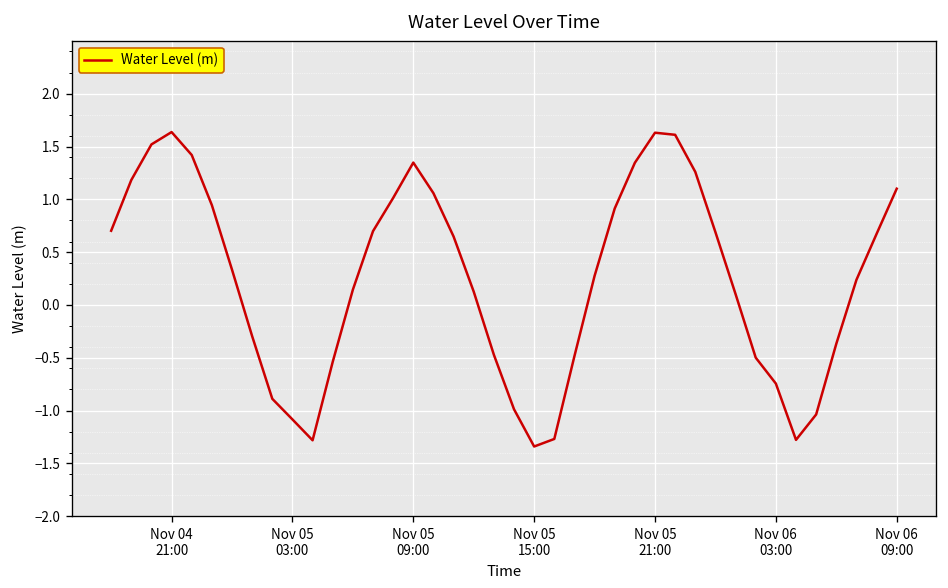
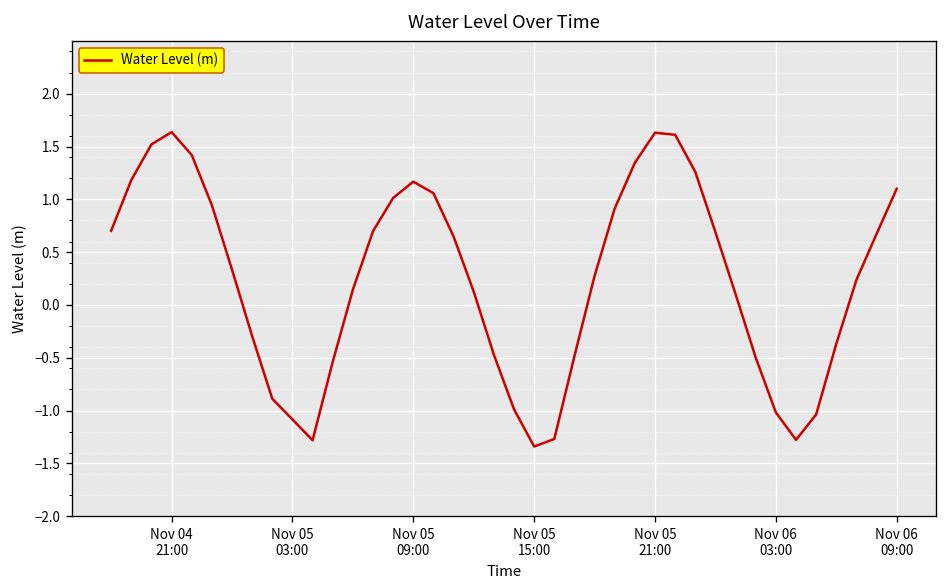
  {
    "Nov 04 21:00": 1.6,
    "Nov 05 03:00": -1.1,
-   "Nov 05 09:00": 1.3,
+   "Nov 05 09:00": 1.2,
    "Nov 05 15:00": -1.3,
    "Nov 05 21:00": 1.6,
-   "Nov 06 03:00": -0.7,
+   "Nov 06 03:00": -1.0,
    "Nov 06 09:00": 1.1
  }
